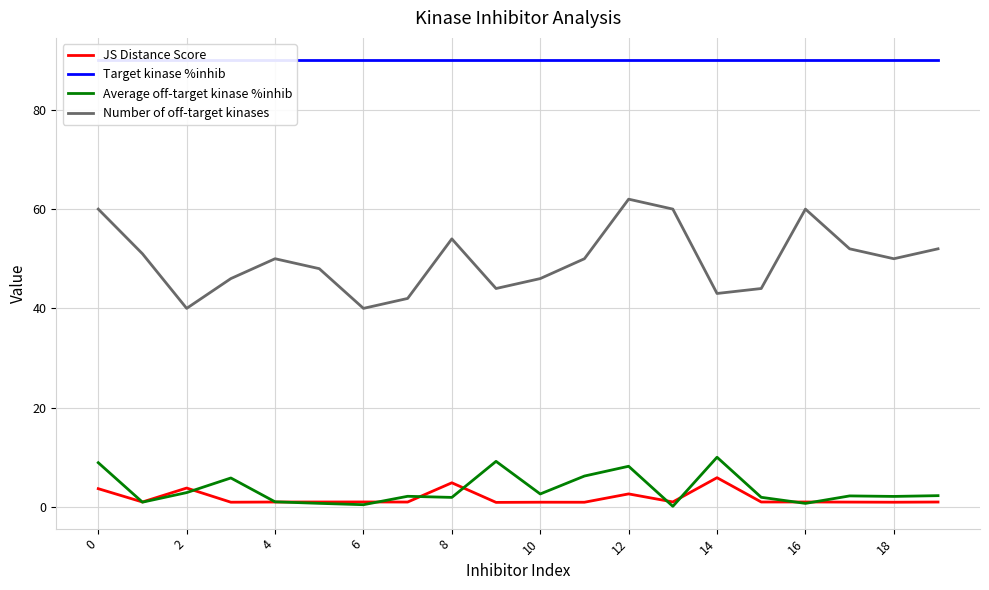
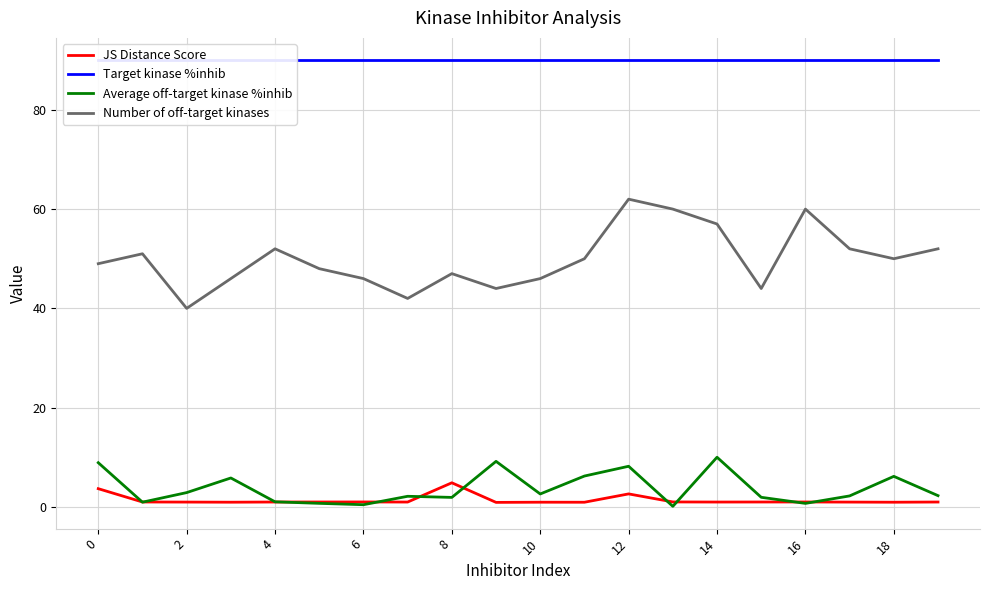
  {
    "JS Distance Score": {
      "0": 4,
-     "2": 4,
+     "2": 1,
      "6": 1,
      "8": 5,
      "10": 1,
      "12": 3,
-     "14": 6,
+     "14": 1,
      "18": 1
    },
    "Target kinase %inhib": {
      "6": 90,
      "8": 90,
      "10": 90,
      "12": 90,
      "14": 90,
      "16": 90,
      "18": 90
    },
    "Average off-target kinase %inhib": {
      "0": 9,
      "2": 3,
      "6": 0,
      "8": 2,
      "10": 3,
      "12": 8,
      "14": 10,
-     "18": 2
+     "18": 6
    },
    "Number of off-target kinases": {
-     "0": 60,
+     "0": 49,
      "2": 40,
-     "4": 50,
-     "6": 40,
-     "8": 54,
+     "4": 52,
+     "6": 46,
+     "8": 47,
      "10": 46,
      "12": 62,
-     "14": 43,
+     "14": 57,
      "16": 60,
      "18": 50
    }
  }
